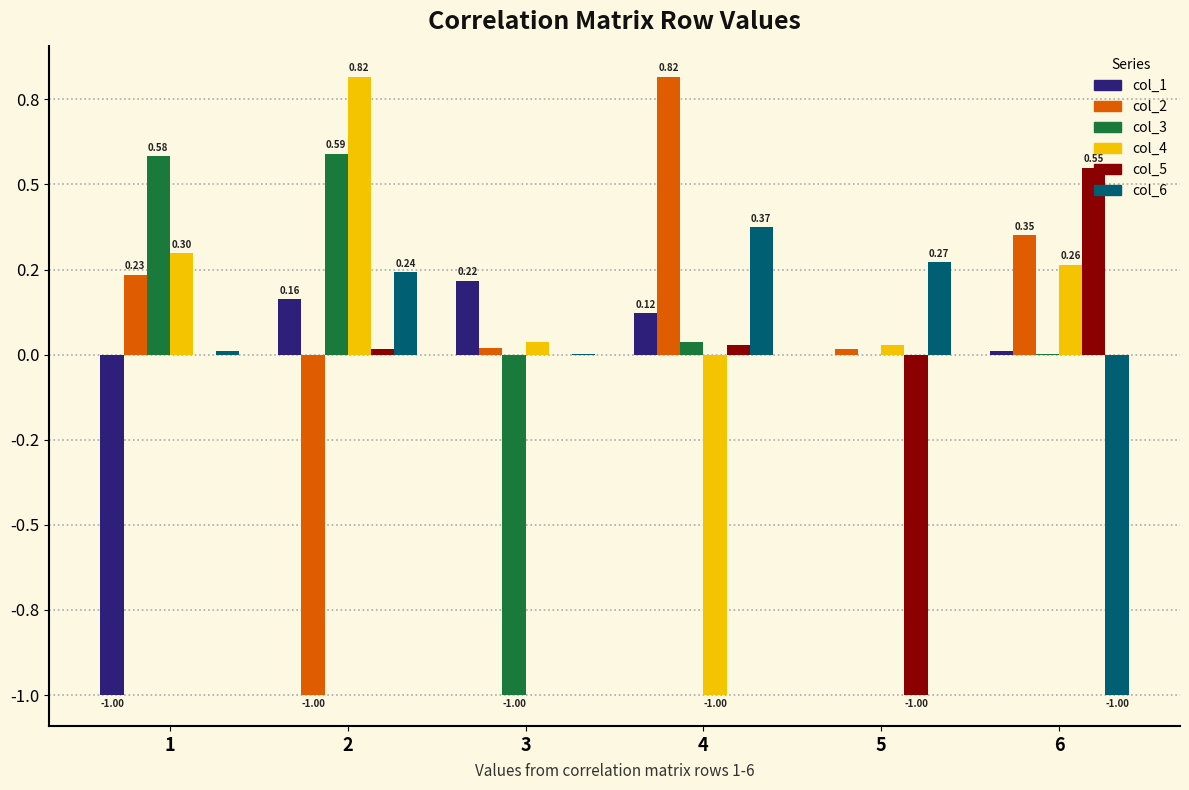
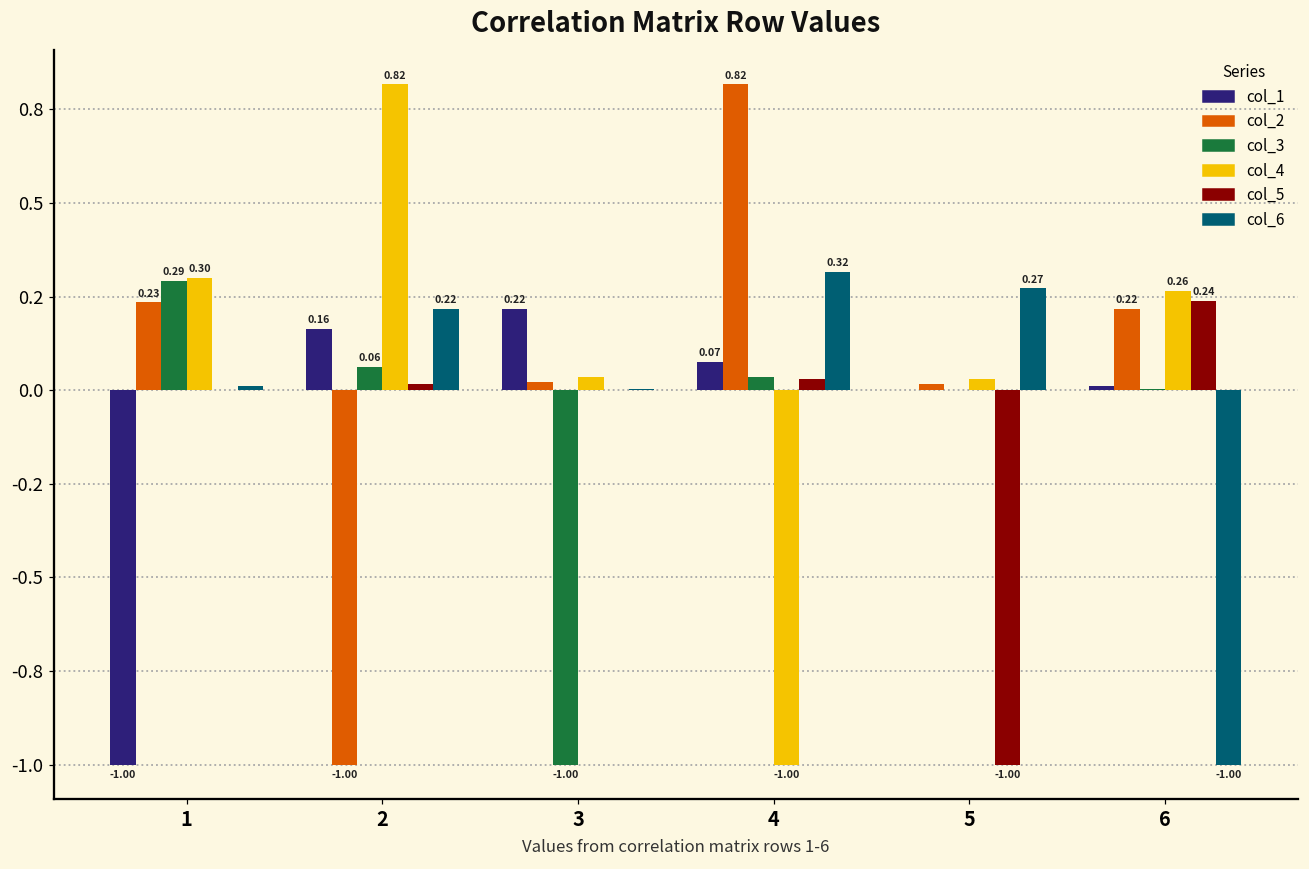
  {
    "col_1": {
      "1": -1.00,
      "2": 0.16,
      "3": 0.22,
-     "4": 0.12
+     "4": 0.07
    },
    "col_2": {
      "1": 0.23,
      "2": -1.00,
      "4": 0.82,
-     "6": 0.35
+     "6": 0.22
    },
    "col_3": {
-     "1": 0.58,
-     "2": 0.59,
+     "1": 0.29,
+     "2": 0.06,
      "3": -1.00
    },
    "col_4": {
      "1": 0.30,
      "2": 0.82,
      "4": -1.00,
      "6": 0.26
    },
    "col_5": {
      "5": -1.00,
-     "6": 0.55
+     "6": 0.24
    },
    "col_6": {
-     "2": 0.24,
-     "4": 0.37,
+     "2": 0.22,
+     "4": 0.32,
      "5": 0.27,
      "6": -1.00
    }
  }
